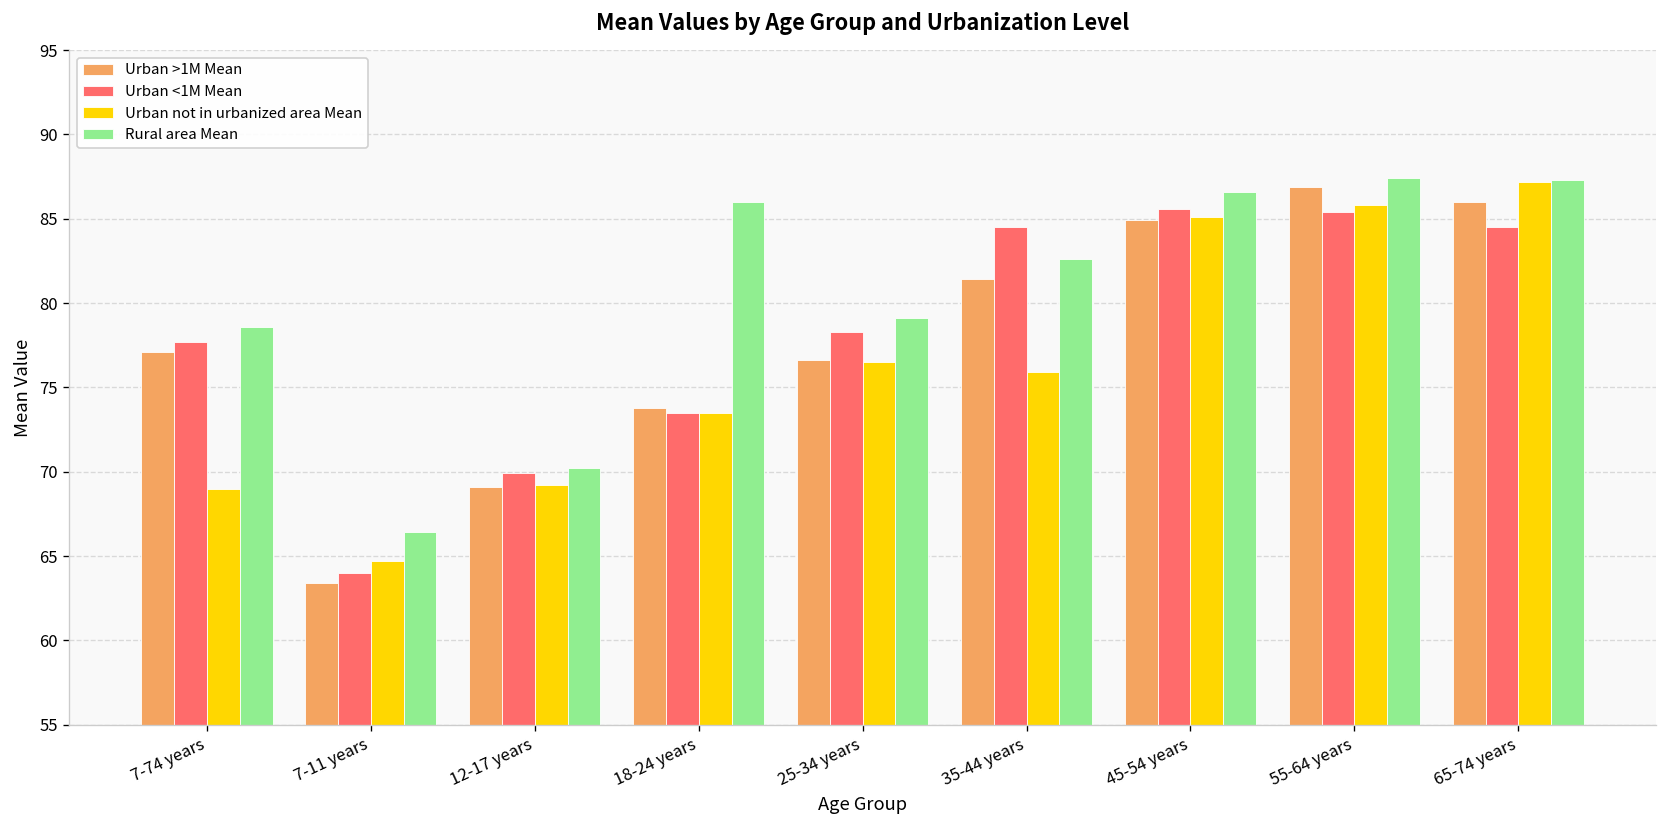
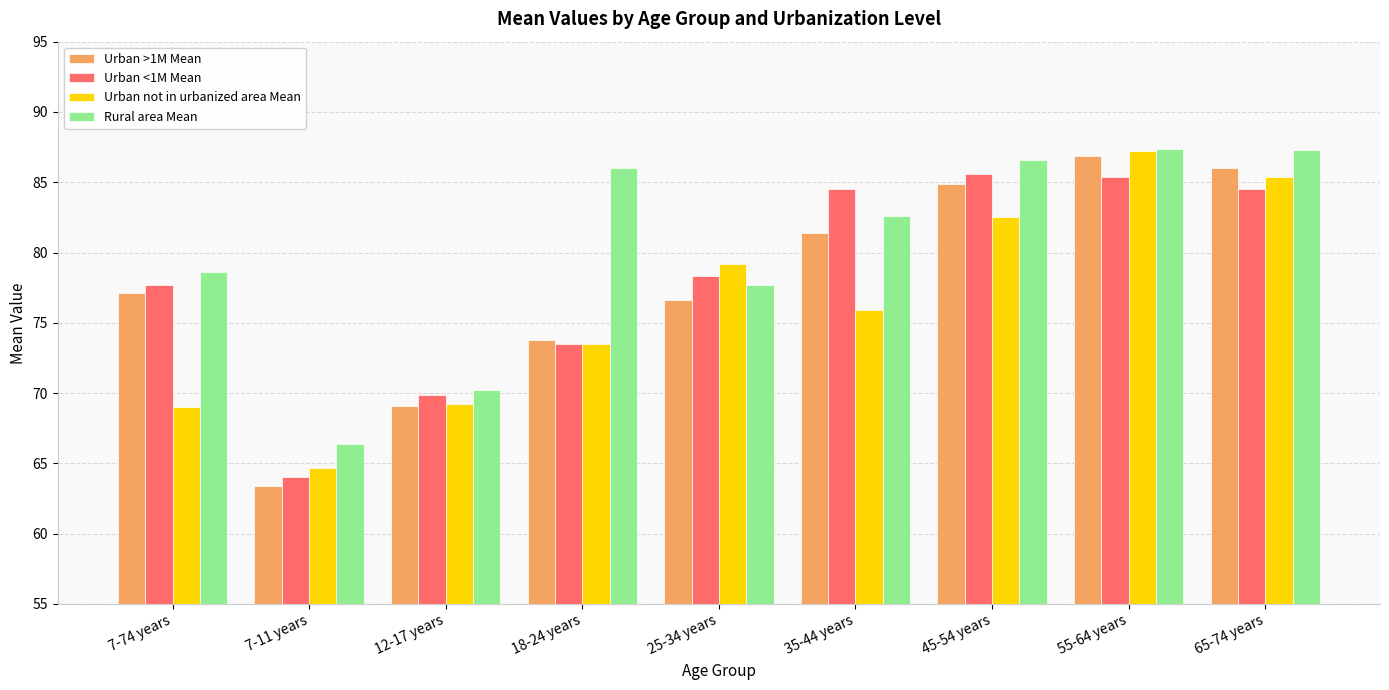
  {
    "Urban not in urbanized area Mean": {
      "7-74 years": 69.0,
      "7-11 years": 64.7,
      "12-17 years": 69.2,
      "18-24 years": 73.5,
-     "25-34 years": 76.5,
+     "25-34 years": 79.2,
      "35-44 years": 75.9,
-     "45-54 years": 85.1,
-     "55-64 years": 85.8,
-     "65-74 years": 87.2
+     "45-54 years": 82.5,
+     "55-64 years": 87.2,
+     "65-74 years": 85.4
    },
    "Rural area Mean": {
      "7-74 years": 78.6,
      "7-11 years": 66.4,
      "12-17 years": 70.2,
      "18-24 years": 86.0,
-     "25-34 years": 79.1,
+     "25-34 years": 77.7,
      "35-44 years": 82.6,
      "45-54 years": 86.6,
      "55-64 years": 87.4,
      "65-74 years": 87.3
    }
  }
